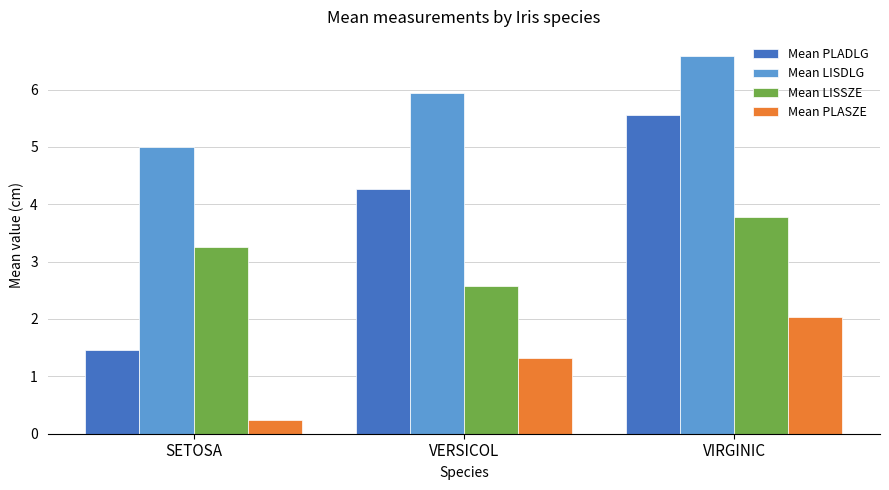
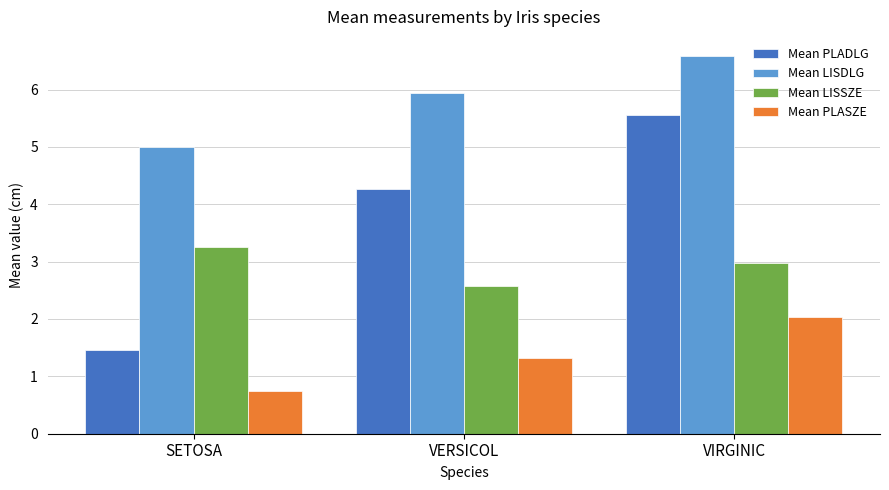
  {
    "Mean LISSZE": {
      "SETOSA": 3.3,
      "VERSICOL": 2.6,
-     "VIRGINIC": 3.8
+     "VIRGINIC": 3.0
    },
    "Mean PLASZE": {
-     "SETOSA": 0.2,
+     "SETOSA": 0.7,
      "VERSICOL": 1.3,
      "VIRGINIC": 2.0
    }
  }
